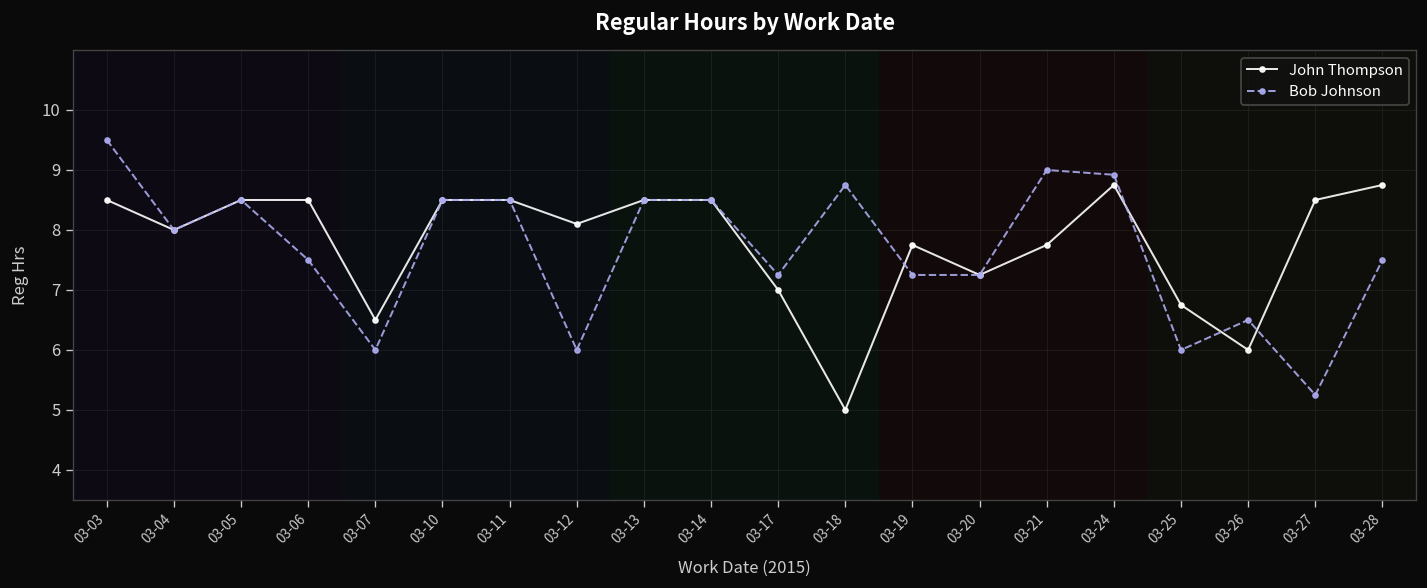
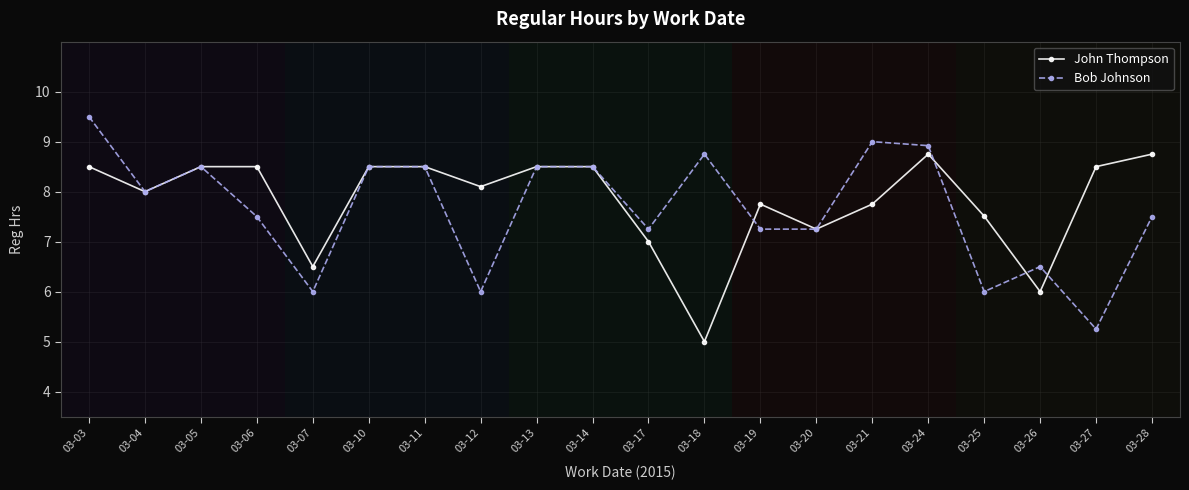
  {
    "John Thompson": {
      "03-03": 8.5,
      "03-06": 8.5,
      "03-07": 6.5,
      "03-12": 8.1,
      "03-17": 7.0,
      "03-18": 5.0,
      "03-19": 7.8,
      "03-21": 7.8,
      "03-24": 8.8,
-     "03-25": 6.8,
+     "03-25": 7.5,
      "03-26": 6.0,
      "03-27": 8.5,
      "03-28": 8.8
    },
    "Bob Johnson": {
      "03-03": 9.5,
      "03-06": 7.5,
      "03-07": 6.0,
      "03-12": 6.0,
      "03-17": 7.3,
      "03-18": 8.8,
      "03-19": 7.3,
      "03-21": 9.0,
      "03-24": 8.9,
      "03-25": 6.0,
      "03-26": 6.5,
      "03-27": 5.3,
      "03-28": 7.5
    }
  }
